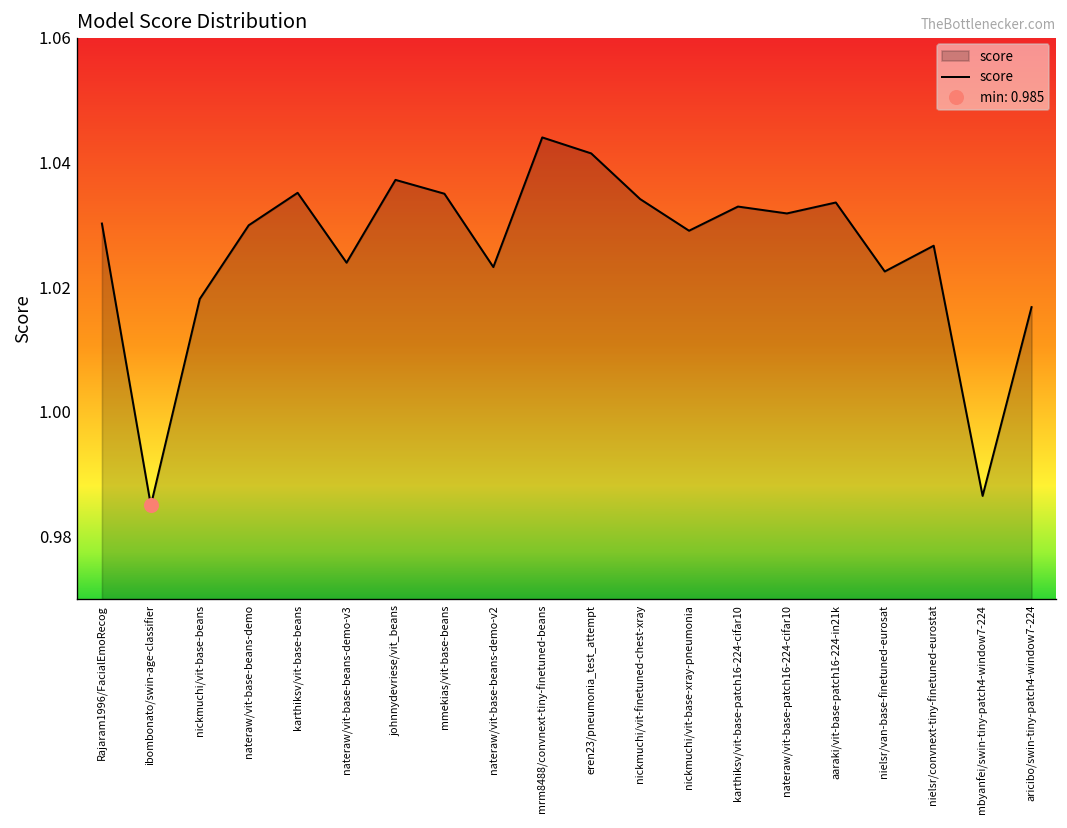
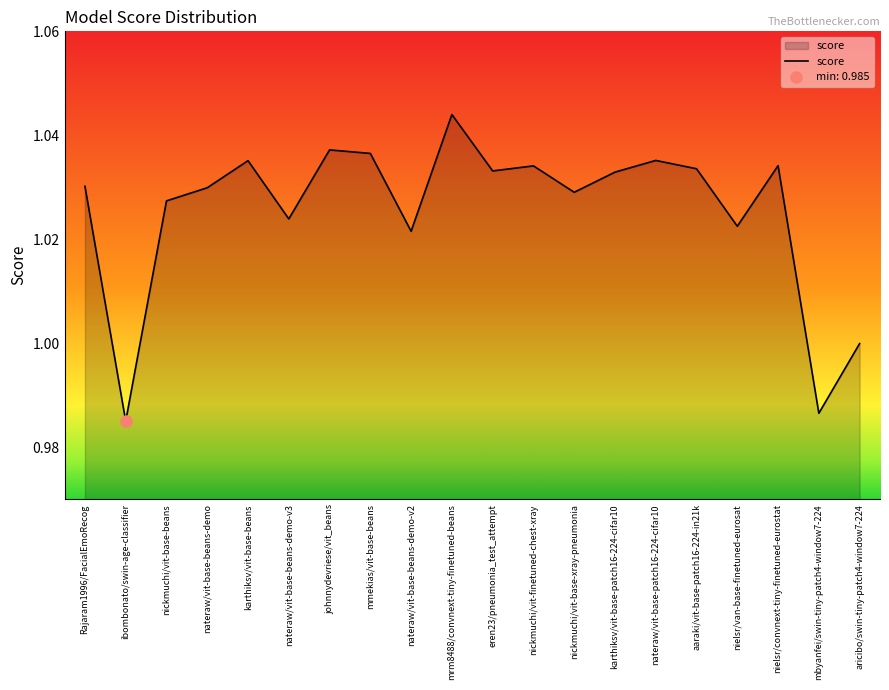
  {
    "score": {
      "Rajaram1996/FacialEmoRecog": 1.030,
-     "nickmuchi/vit-base-beans": 1.018,
+     "nickmuchi/vit-base-beans": 1.027,
      "nateraw/vit-base-beans-demo": 1.030,
      "karthiksv/vit-base-beans": 1.035,
      "nateraw/vit-base-beans-demo-v3": 1.024,
      "johnnydevriese/vit_beans": 1.037,
-     "mmekias/vit-base-beans": 1.035,
-     "nateraw/vit-base-beans-demo-v2": 1.023,
+     "mmekias/vit-base-beans": 1.037,
+     "nateraw/vit-base-beans-demo-v2": 1.022,
      "mrm8488/convnext-tiny-finetuned-beans": 1.044,
-     "eren23/pneumonia_test_attempt": 1.041,
+     "eren23/pneumonia_test_attempt": 1.033,
      "nickmuchi/vit-finetuned-chest-xray": 1.034,
      "nickmuchi/vit-base-xray-pneumonia": 1.029,
      "karthiksv/vit-base-patch16-224-cifar10": 1.033,
-     "nateraw/vit-base-patch16-224-cifar10": 1.032,
+     "nateraw/vit-base-patch16-224-cifar10": 1.035,
      "aaraki/vit-base-patch16-224-in21k": 1.034,
      "nielsr/van-base-finetuned-eurosat": 1.023,
-     "nielsr/convnext-tiny-finetuned-eurostat": 1.027,
+     "nielsr/convnext-tiny-finetuned-eurostat": 1.034,
      "mbyanfei/swin-tiny-patch4-window7-224": 0.987,
-     "aricibo/swin-tiny-patch4-window7-224": 1.017
+     "aricibo/swin-tiny-patch4-window7-224": 1.000
    }
  }
